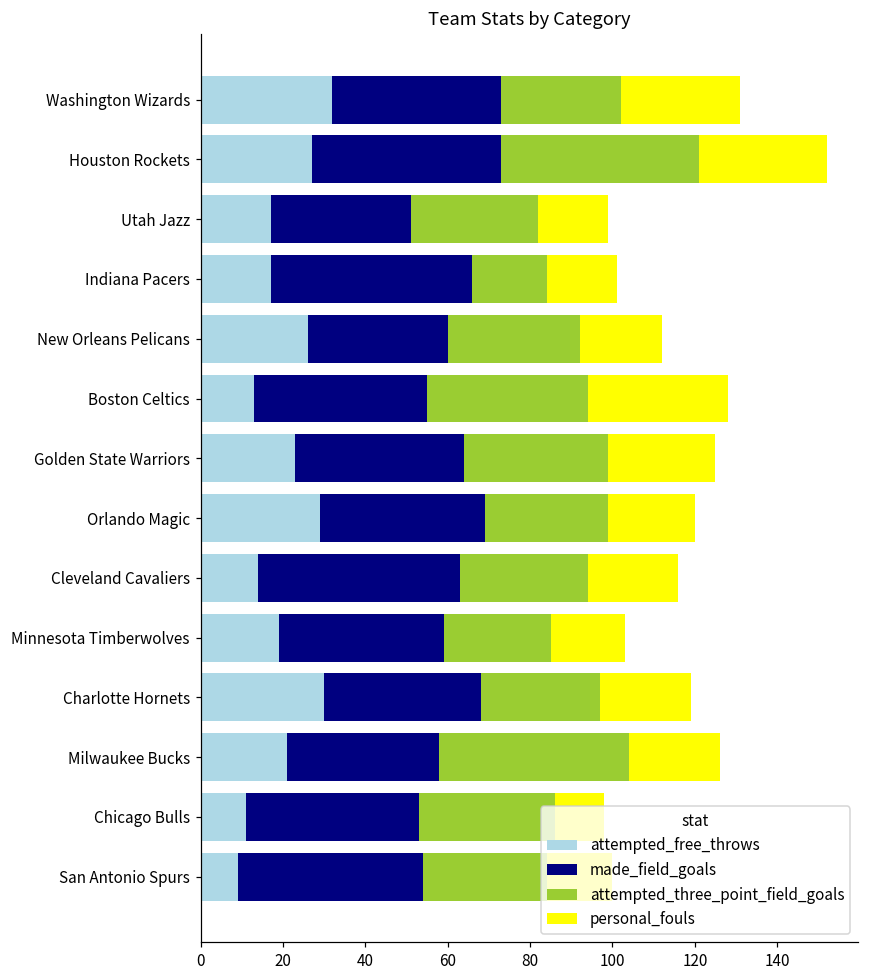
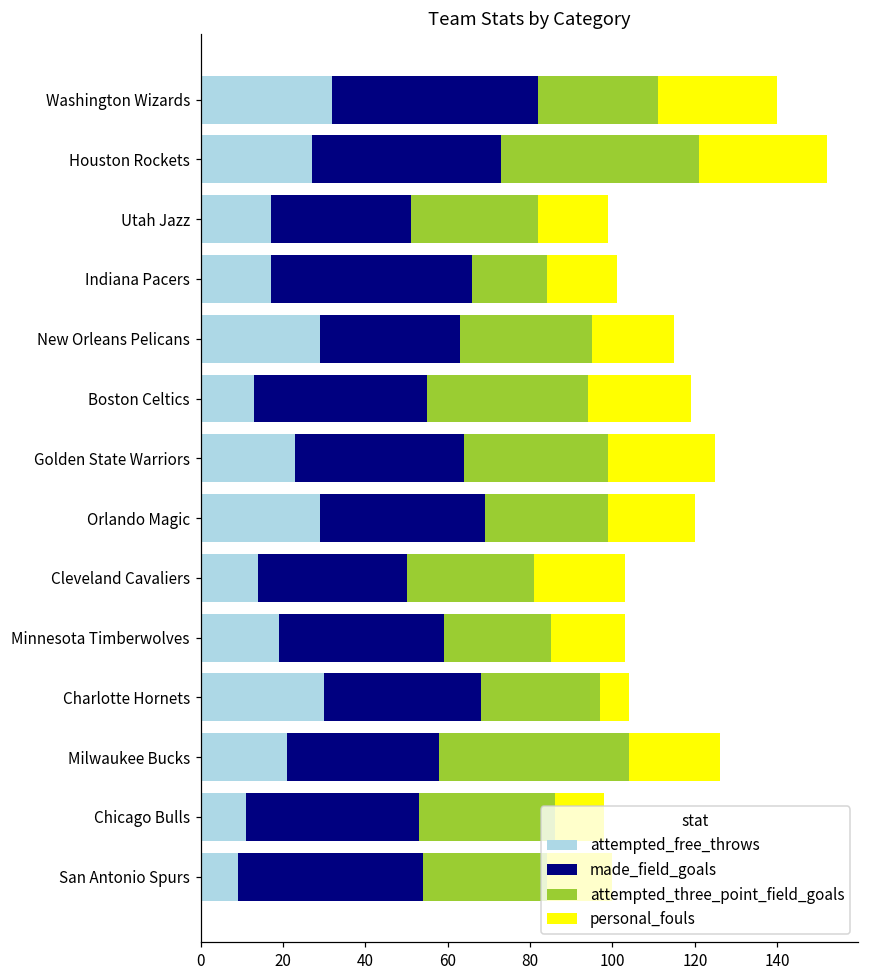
  {
    "attempted_free_throws": {
      "Washington Wizards": 32,
      "Houston Rockets": 27,
      "Utah Jazz": 17,
      "Indiana Pacers": 17,
-     "New Orleans Pelicans": 26,
+     "New Orleans Pelicans": 29,
      "Boston Celtics": 13,
      "Golden State Warriors": 23,
      "Orlando Magic": 29,
      "Cleveland Cavaliers": 14,
      "Minnesota Timberwolves": 19,
      "Charlotte Hornets": 30,
      "Milwaukee Bucks": 21,
      "Chicago Bulls": 11,
      "San Antonio Spurs": 9
    },
    "made_field_goals": {
-     "Washington Wizards": 41,
+     "Washington Wizards": 50,
      "Houston Rockets": 46,
      "Utah Jazz": 34,
      "Indiana Pacers": 49,
      "New Orleans Pelicans": 34,
      "Boston Celtics": 42,
      "Golden State Warriors": 41,
      "Orlando Magic": 40,
-     "Cleveland Cavaliers": 49,
+     "Cleveland Cavaliers": 36,
      "Minnesota Timberwolves": 40,
      "Charlotte Hornets": 38,
      "Milwaukee Bucks": 37,
      "Chicago Bulls": 42,
      "San Antonio Spurs": 45
    },
    "attempted_three_point_field_goals": {
      "Washington Wizards": 29,
      "Houston Rockets": 48,
      "Utah Jazz": 31,
      "Indiana Pacers": 18,
      "New Orleans Pelicans": 32,
      "Boston Celtics": 39,
      "Golden State Warriors": 35,
      "Orlando Magic": 30,
      "Cleveland Cavaliers": 31,
      "Minnesota Timberwolves": 26,
      "Charlotte Hornets": 29,
      "Milwaukee Bucks": 46
    },
    "personal_fouls": {
      "Washington Wizards": 29,
      "Houston Rockets": 31,
      "Utah Jazz": 17,
      "Indiana Pacers": 17,
      "New Orleans Pelicans": 20,
-     "Boston Celtics": 34,
+     "Boston Celtics": 25,
      "Golden State Warriors": 26,
      "Orlando Magic": 21,
      "Cleveland Cavaliers": 22,
      "Minnesota Timberwolves": 18,
-     "Charlotte Hornets": 22,
+     "Charlotte Hornets": 7,
      "Milwaukee Bucks": 22
    }
  }
